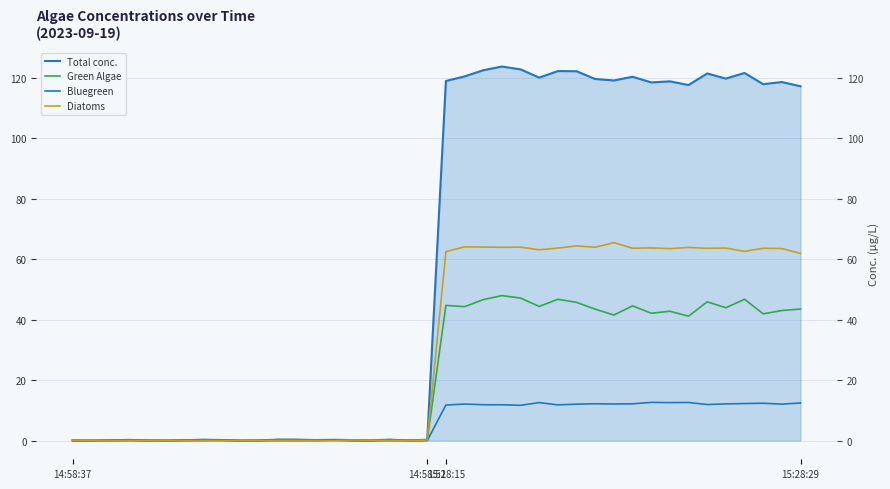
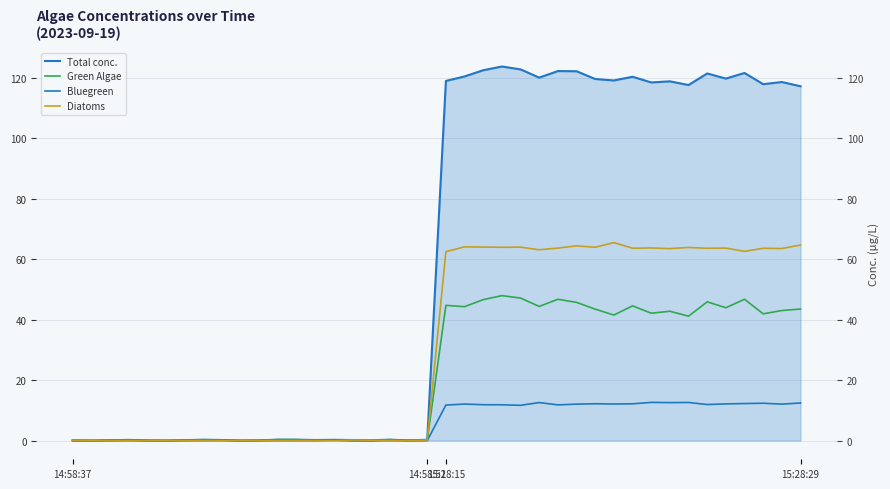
  {
    "Green Algae": {
      "15:28:29": 44
    },
    "Diatoms": {
-     "15:28:29": 62
+     "15:28:29": 65
    }
  }
